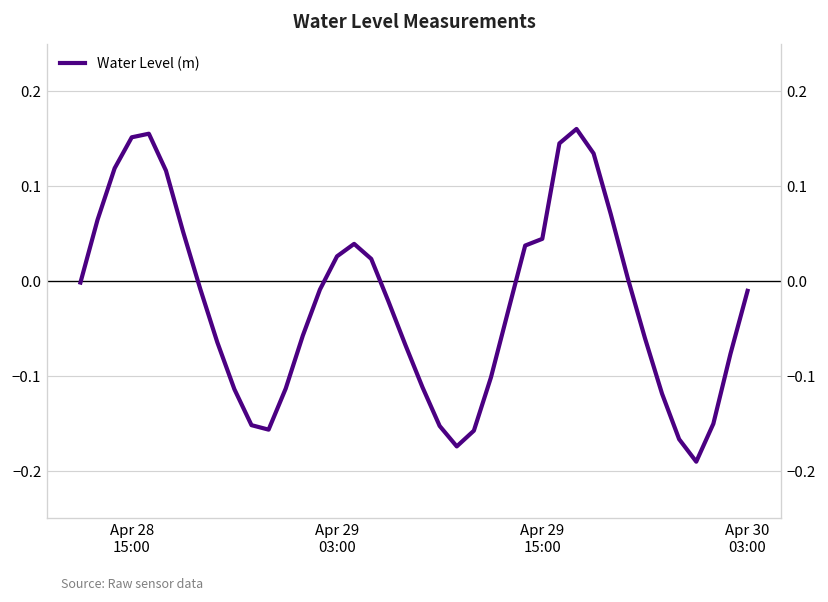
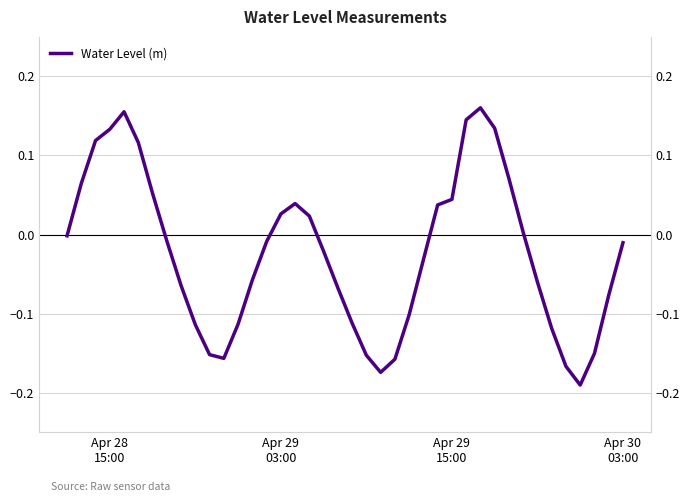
  {
-   "Apr 28 15:00": 0.15,
+   "Apr 28 15:00": 0.13,
    "Apr 29 03:00": 0.03,
    "Apr 29 15:00": 0.04,
    "Apr 30 03:00": -0.01
  }
